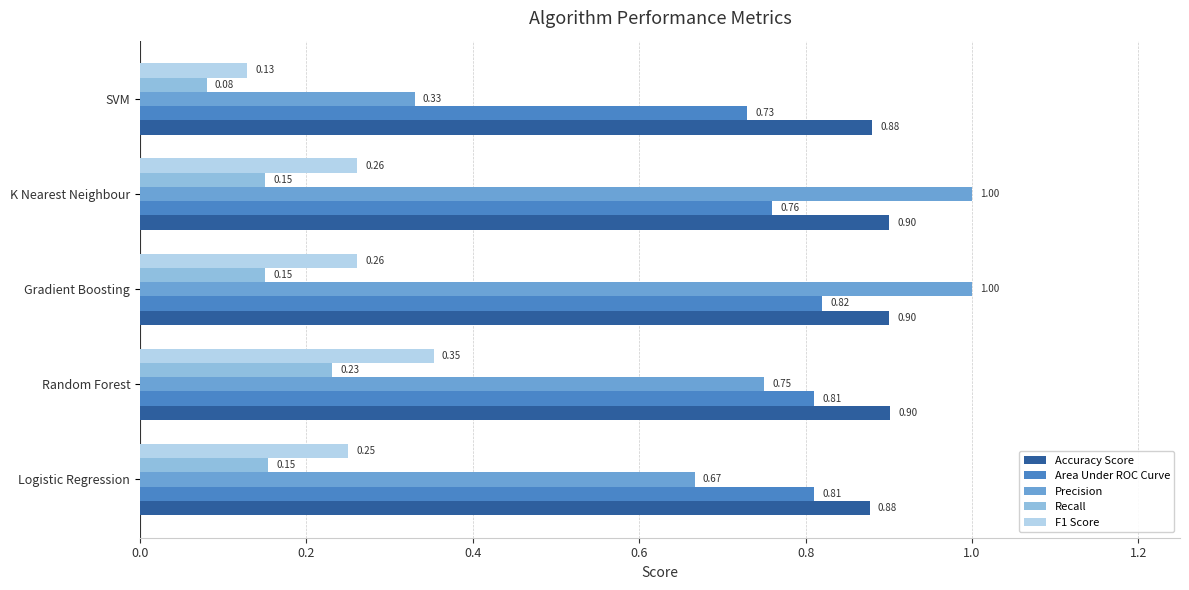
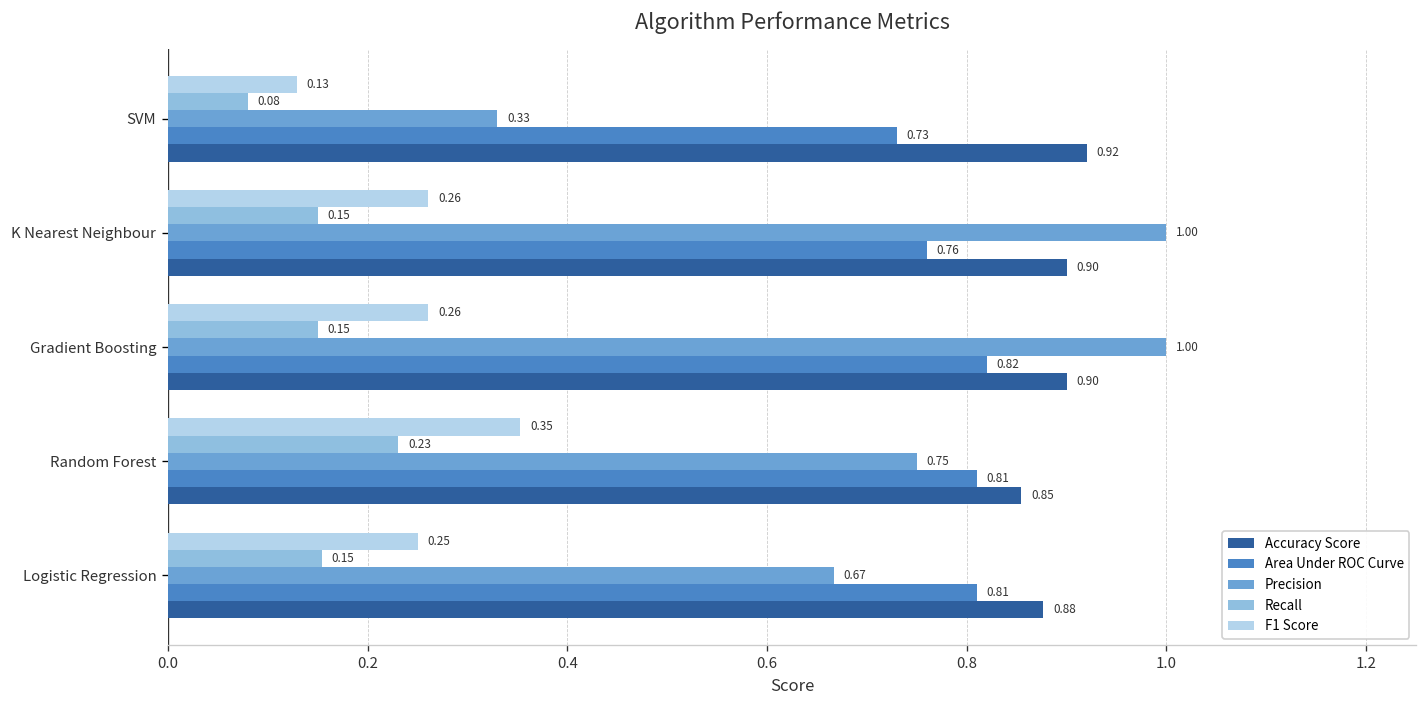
  {
    "Accuracy Score": {
-     "SVM": 0.88,
+     "SVM": 0.92,
      "K Nearest Neighbour": 0.90,
      "Gradient Boosting": 0.90,
-     "Random Forest": 0.90,
+     "Random Forest": 0.85,
      "Logistic Regression": 0.88
    }
  }
